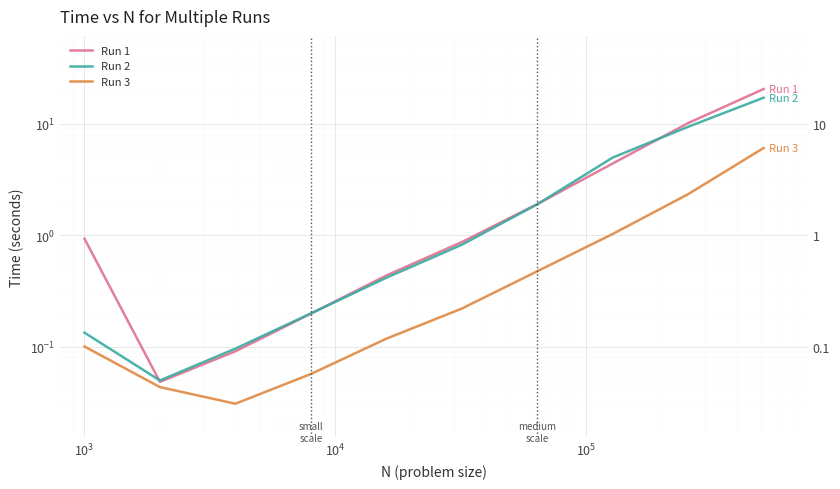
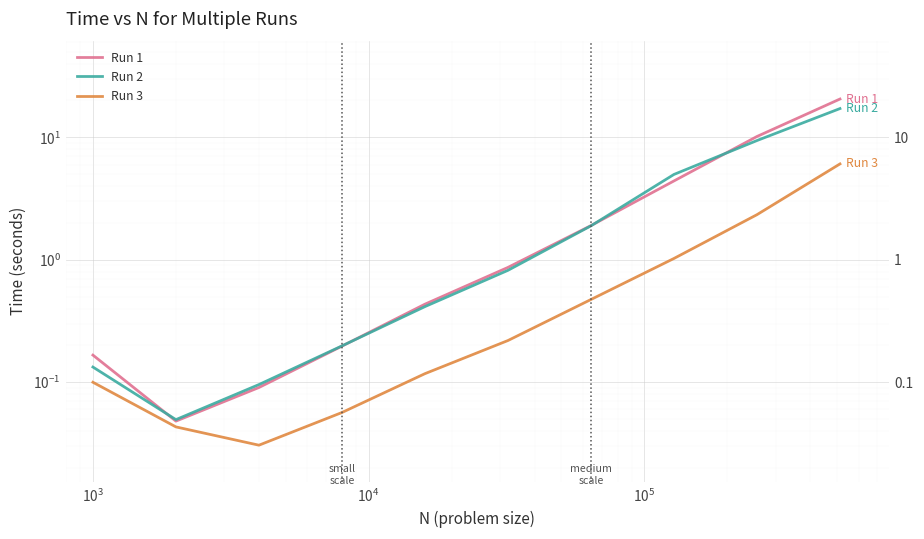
  {
    "Run 1": {
-     "10^3": 0.9
+     "10^3": 0.17
    },
    "Run 2": {
      "10^3": 0.13
    },
    "Run 3": {
      "10^3": 0.10
    }
  }
